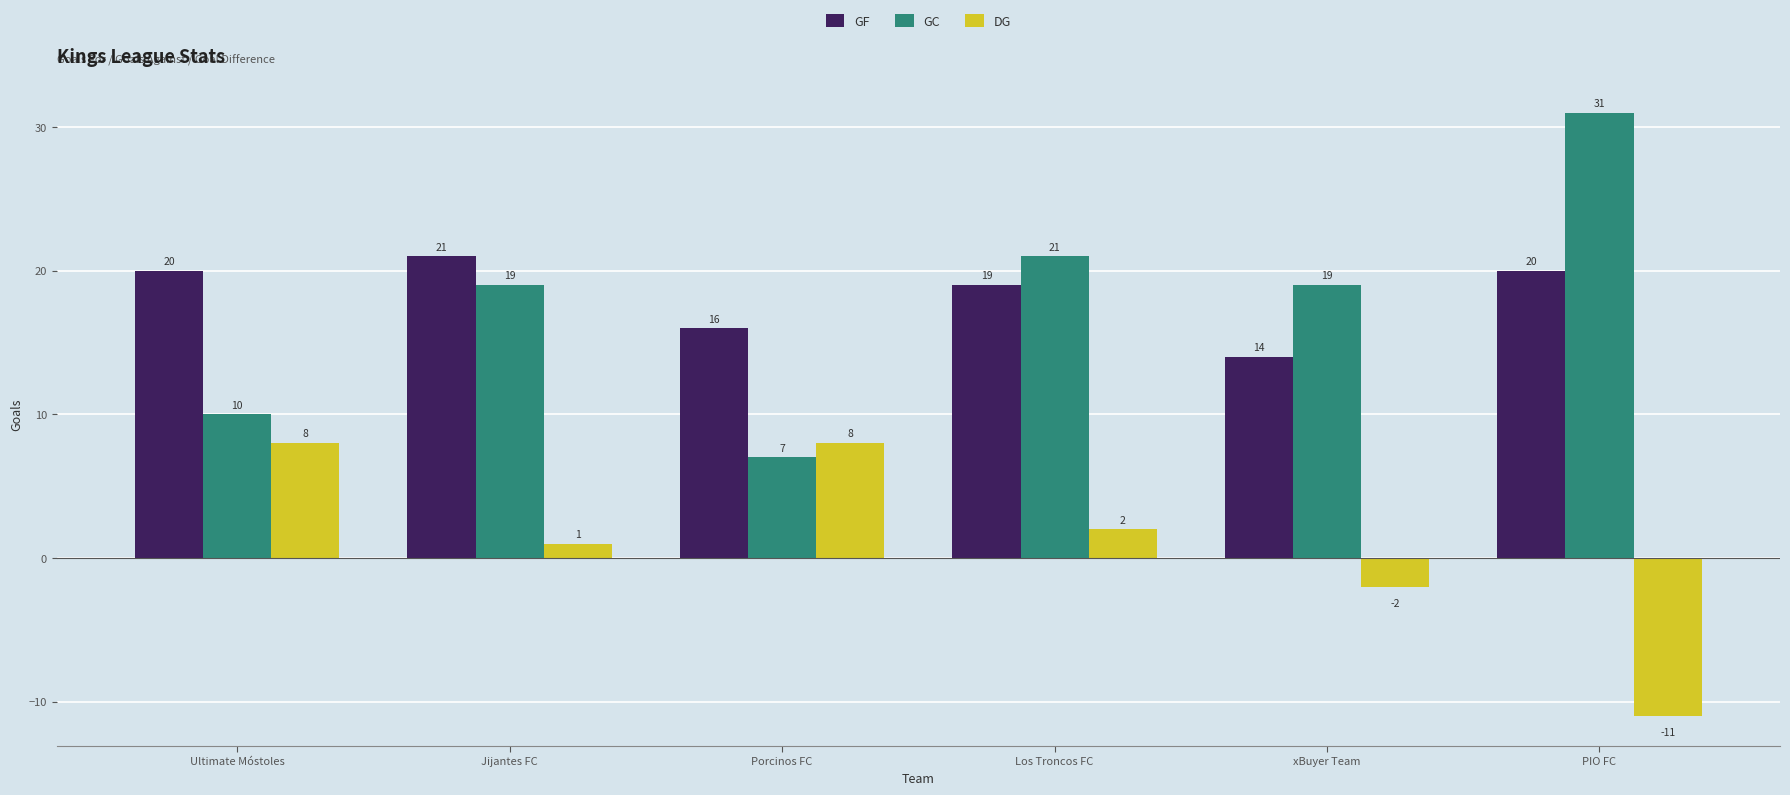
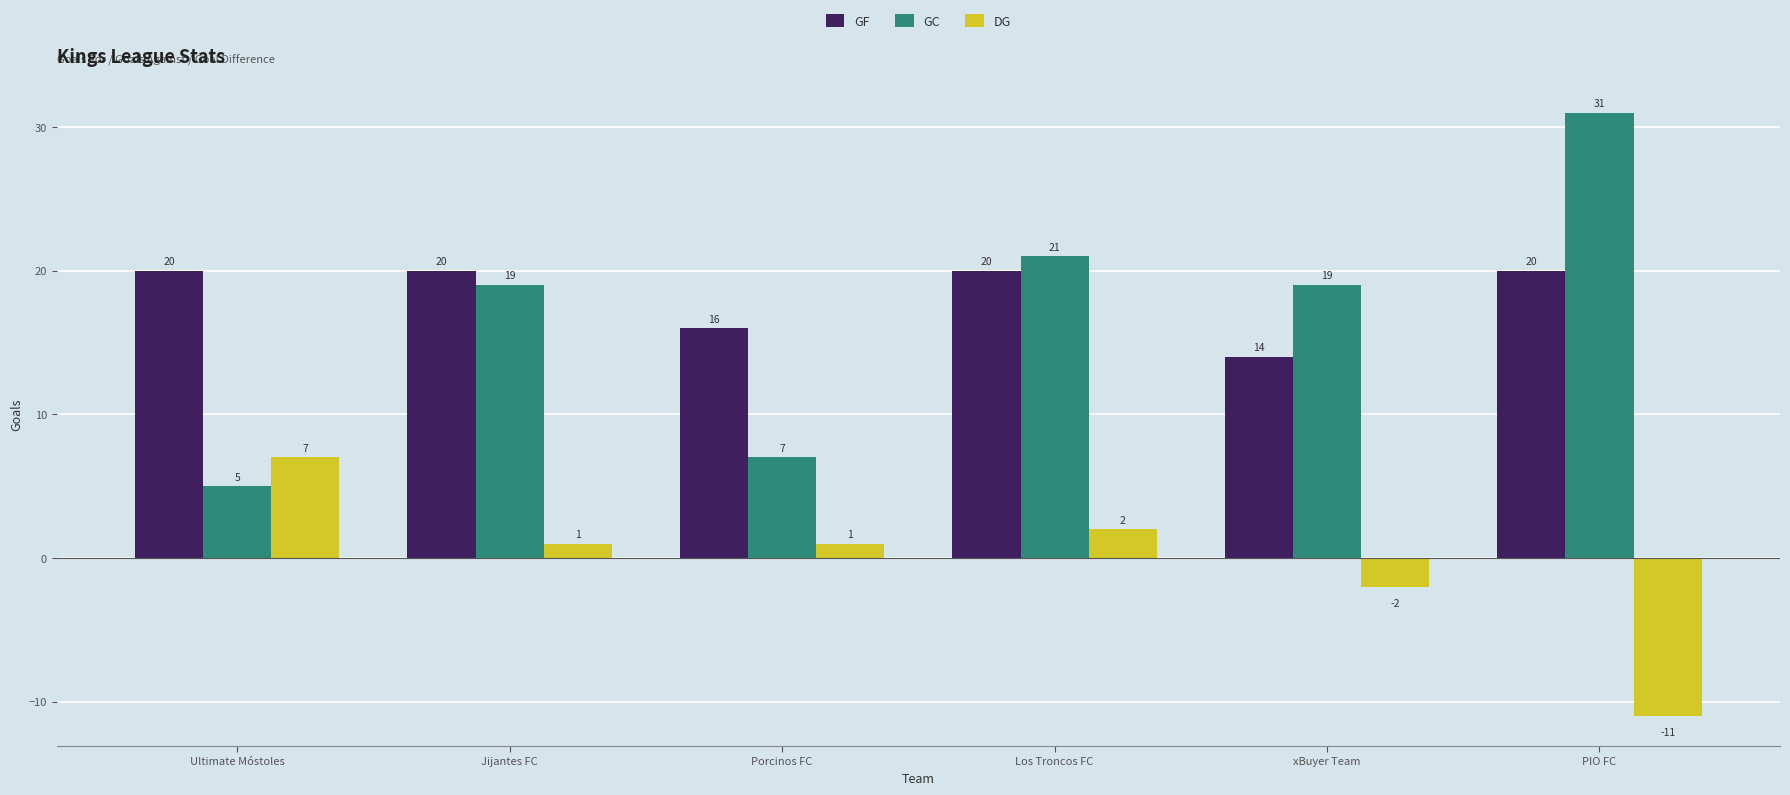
  {
    "GF": {
      "Ultimate Móstoles": 20,
-     "Jijantes FC": 21,
+     "Jijantes FC": 20,
      "Porcinos FC": 16,
-     "Los Troncos FC": 19,
+     "Los Troncos FC": 20,
      "xBuyer Team": 14,
      "PIO FC": 20
    },
    "GC": {
-     "Ultimate Móstoles": 10,
+     "Ultimate Móstoles": 5,
      "Jijantes FC": 19,
      "Porcinos FC": 7,
      "Los Troncos FC": 21,
      "xBuyer Team": 19,
      "PIO FC": 31
    },
    "DG": {
-     "Ultimate Móstoles": 8,
+     "Ultimate Móstoles": 7,
      "Jijantes FC": 1,
-     "Porcinos FC": 8,
+     "Porcinos FC": 1,
      "Los Troncos FC": 2,
      "xBuyer Team": -2,
      "PIO FC": -11
    }
  }
